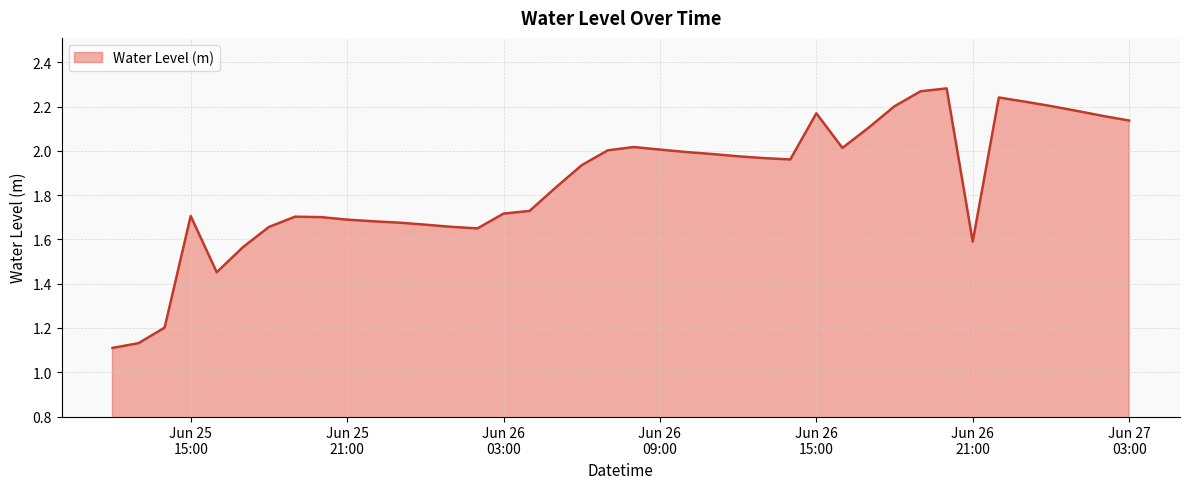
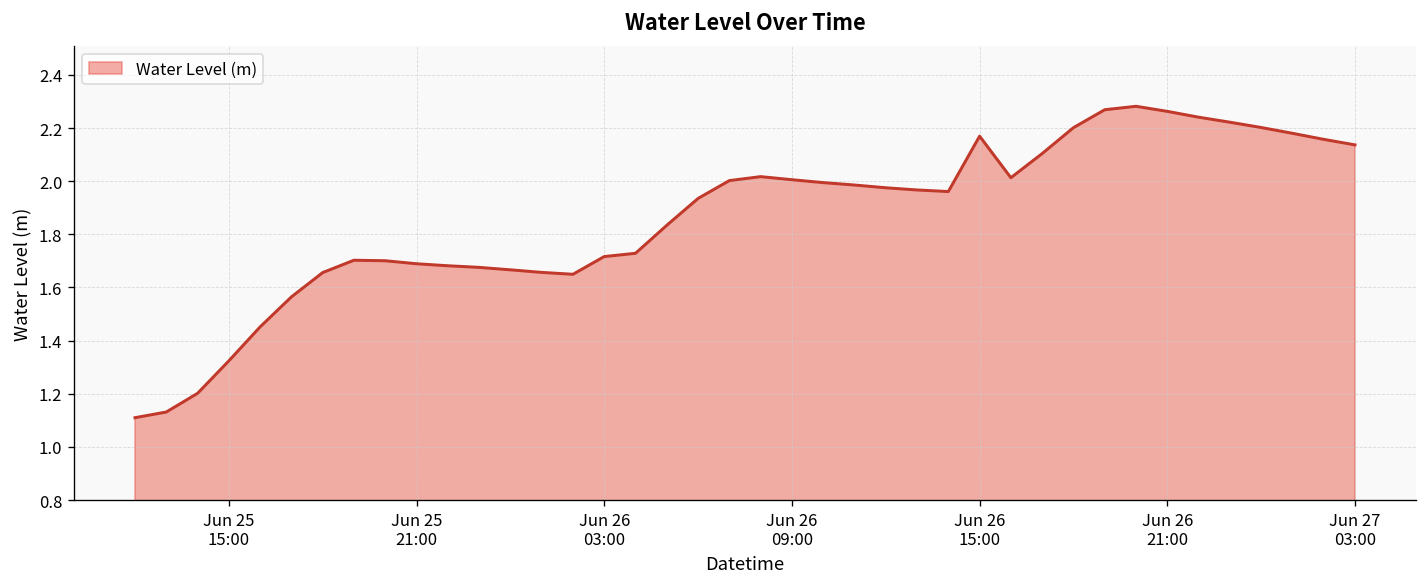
  {
-   "Jun 25 15:00": 1.71,
+   "Jun 25 15:00": 1.32,
    "Jun 25 21:00": 1.69,
    "Jun 26 03:00": 1.72,
    "Jun 26 09:00": 2.01,
    "Jun 26 15:00": 2.17,
-   "Jun 26 21:00": 1.59,
+   "Jun 26 21:00": 2.26,
    "Jun 27 03:00": 2.14
  }
